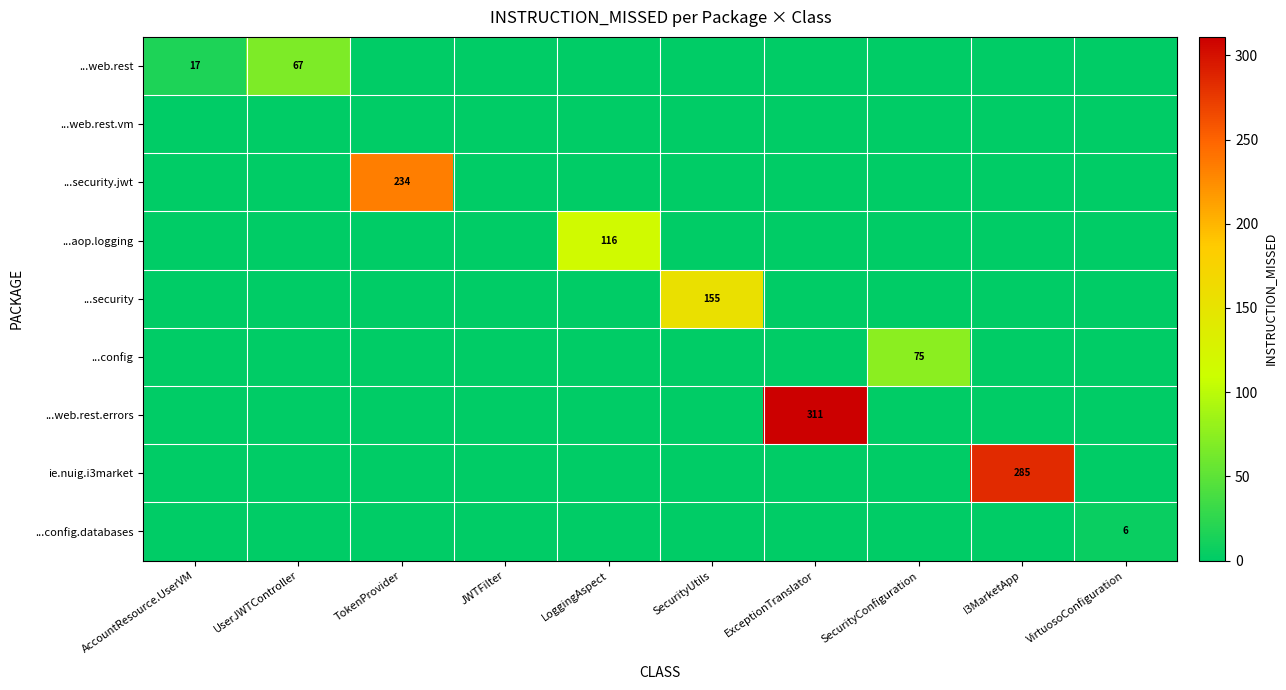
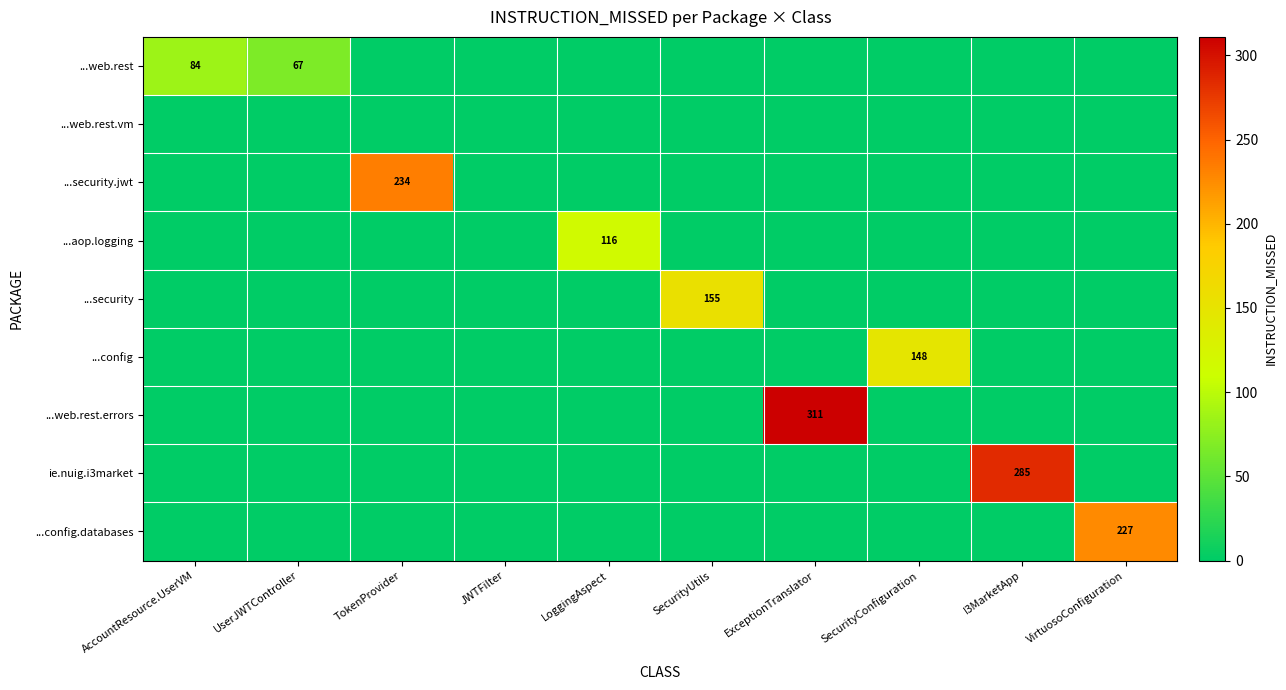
  {
    "...web.rest": {
-     "AccountResource.UserVM": 17,
+     "AccountResource.UserVM": 84,
      "UserJWTController": 67
    },
    "...security.jwt": {
      "TokenProvider": 234
    },
    "...aop.logging": {
      "LoggingAspect": 116
    },
    "...security": {
      "SecurityUtils": 155
    },
    "...config": {
-     "SecurityConfiguration": 75
+     "SecurityConfiguration": 148
    },
    "...web.rest.errors": {
      "ExceptionTranslator": 311
    },
    "ie.nuig.i3market": {
      "I3MarketApp": 285
    },
    "...config.databases": {
-     "VirtuosoConfiguration": 6
+     "VirtuosoConfiguration": 227
    }
  }
